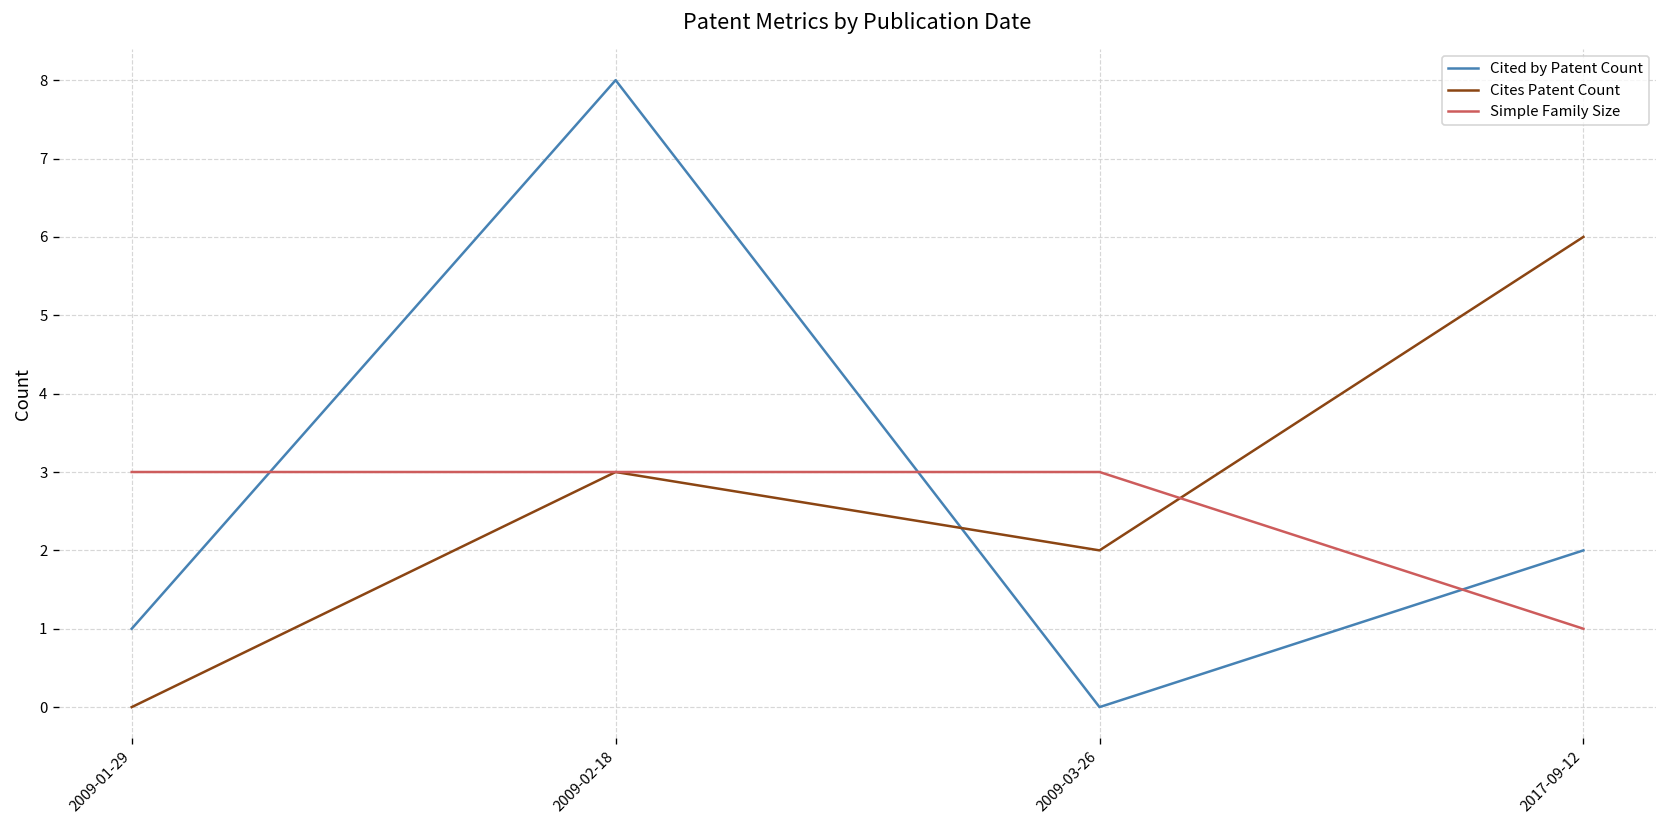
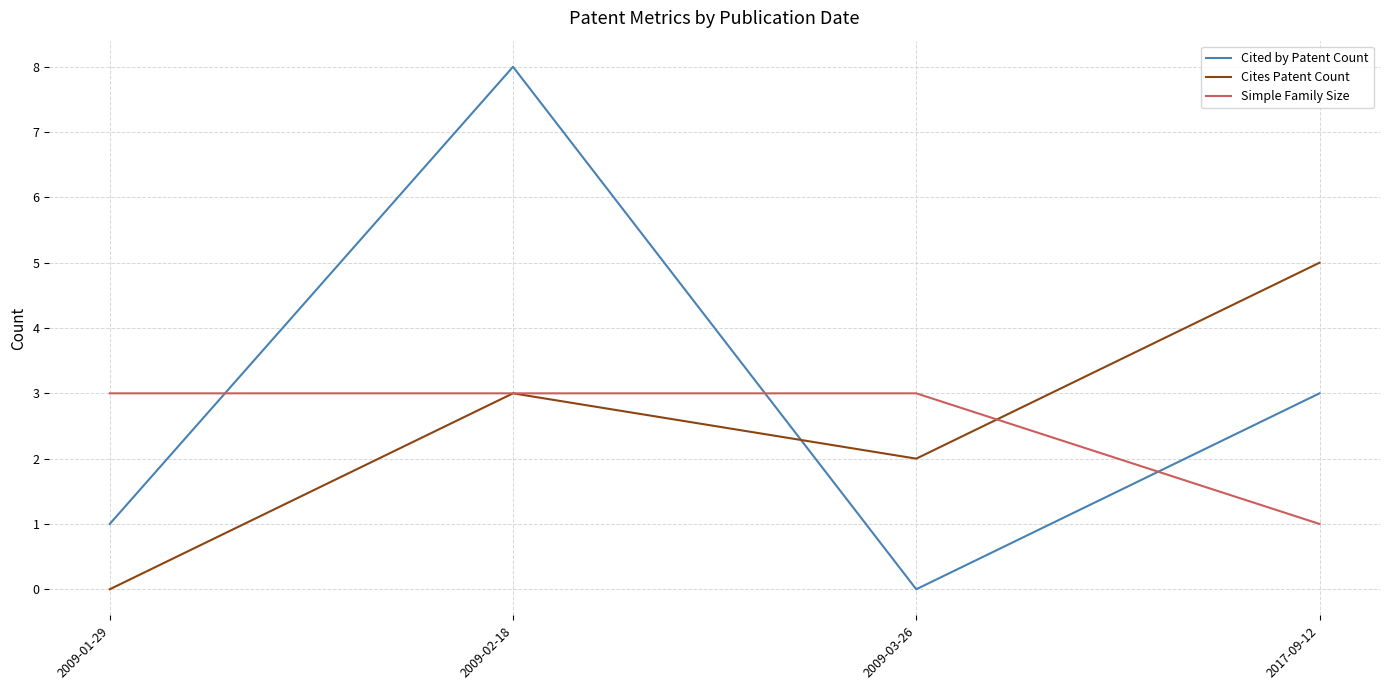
  {
    "Cited by Patent Count": {
      "2009-01-29": 1,
      "2009-02-18": 8,
      "2009-03-26": 0,
-     "2017-09-12": 2
+     "2017-09-12": 3
    },
    "Cites Patent Count": {
      "2009-01-29": 0,
      "2009-03-26": 2,
-     "2017-09-12": 6
+     "2017-09-12": 5
    },
    "Simple Family Size": {
      "2009-01-29": 3,
      "2009-03-26": 3,
      "2017-09-12": 1
    }
  }
